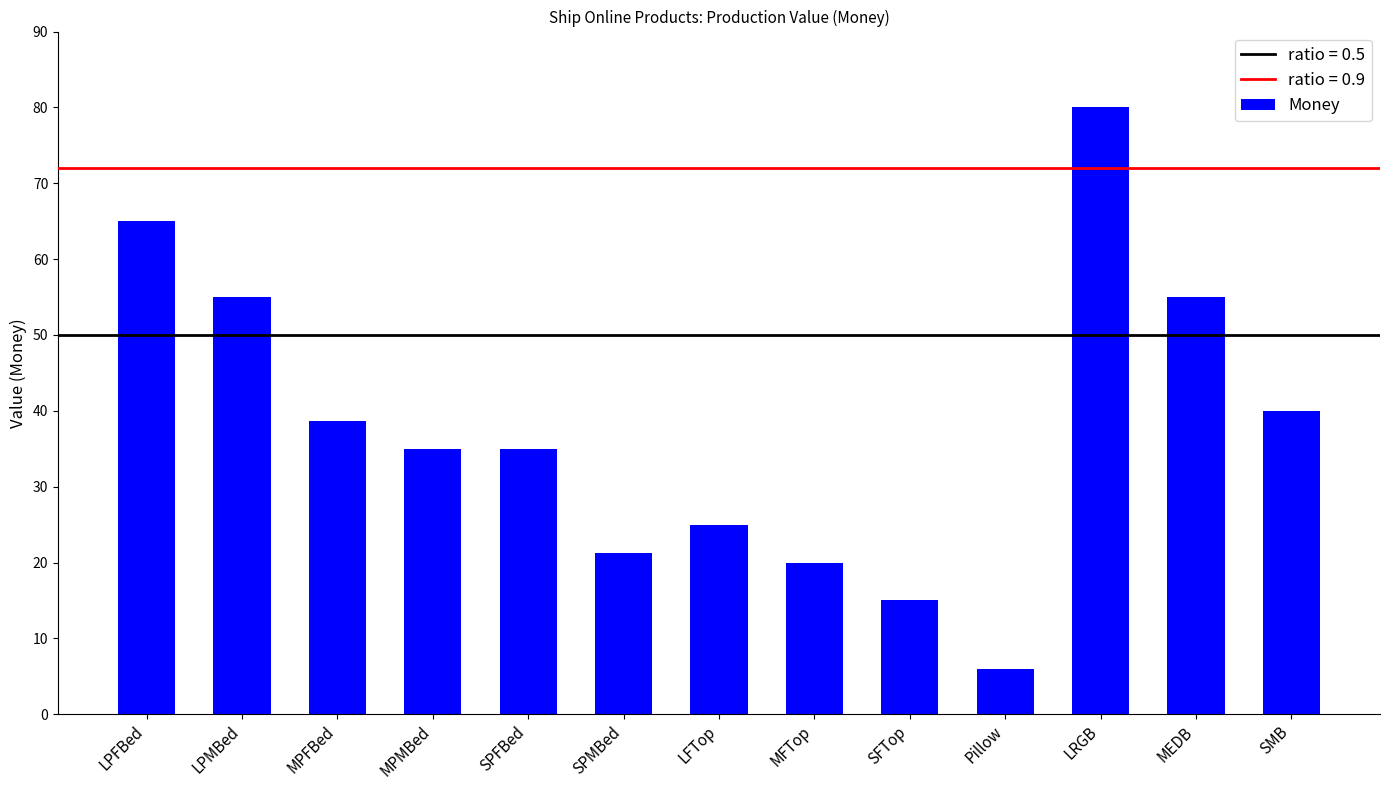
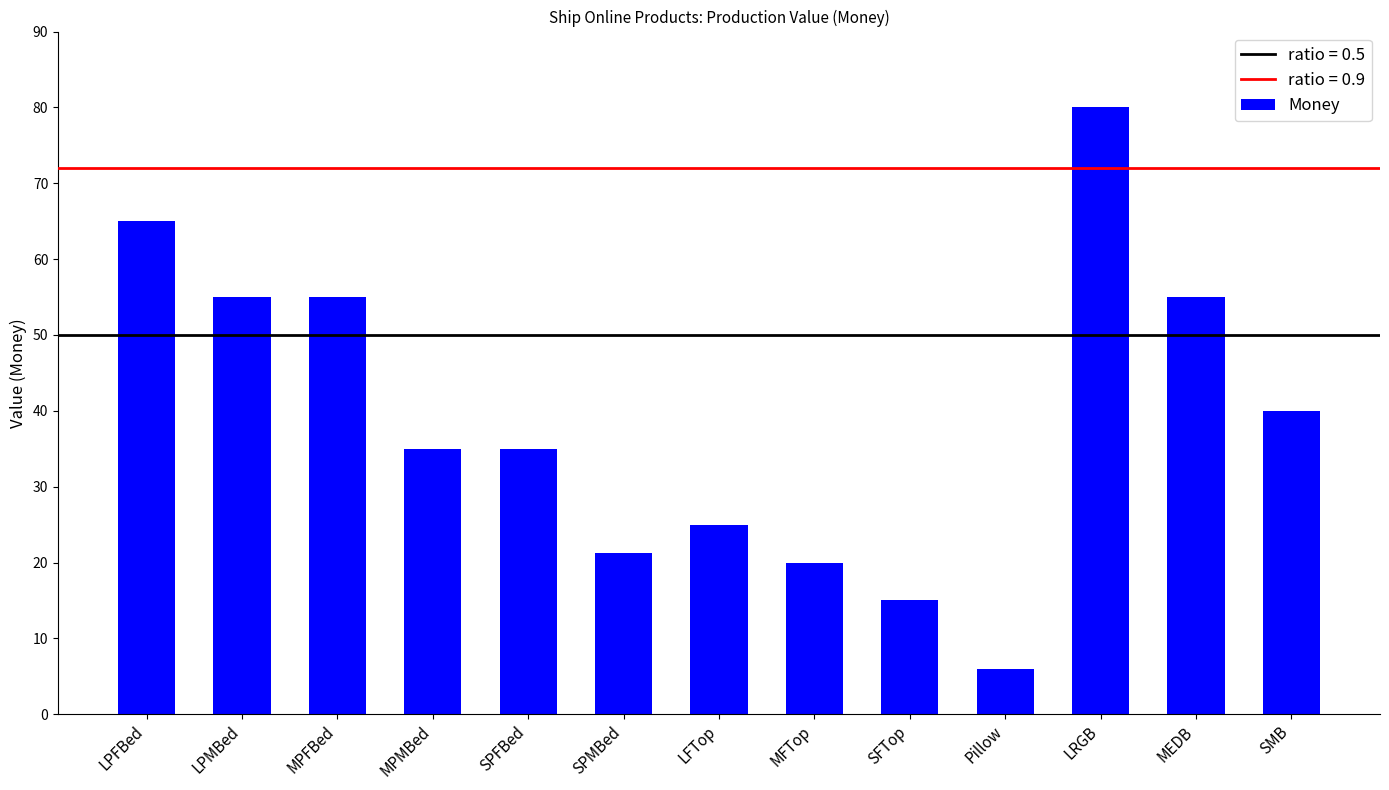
  {
    "LPFBed": 65,
    "LPMBed": 55,
-   "MPFBed": 39,
+   "MPFBed": 55,
    "MPMBed": 35,
    "SPFBed": 35,
    "SPMBed": 21,
    "LFTop": 25,
    "MFTop": 20,
    "SFTop": 15,
    "Pillow": 6,
    "LRGB": 80,
    "MEDB": 55,
    "SMB": 40
  }
